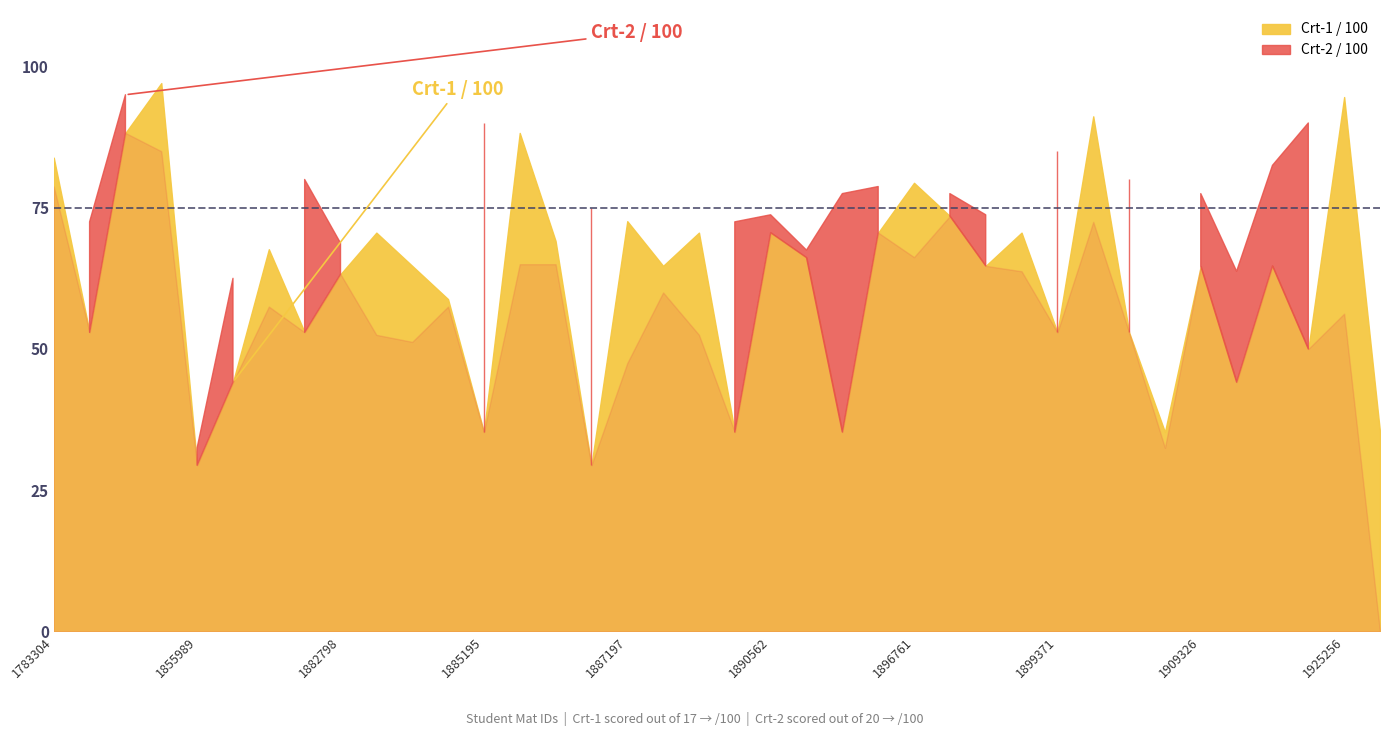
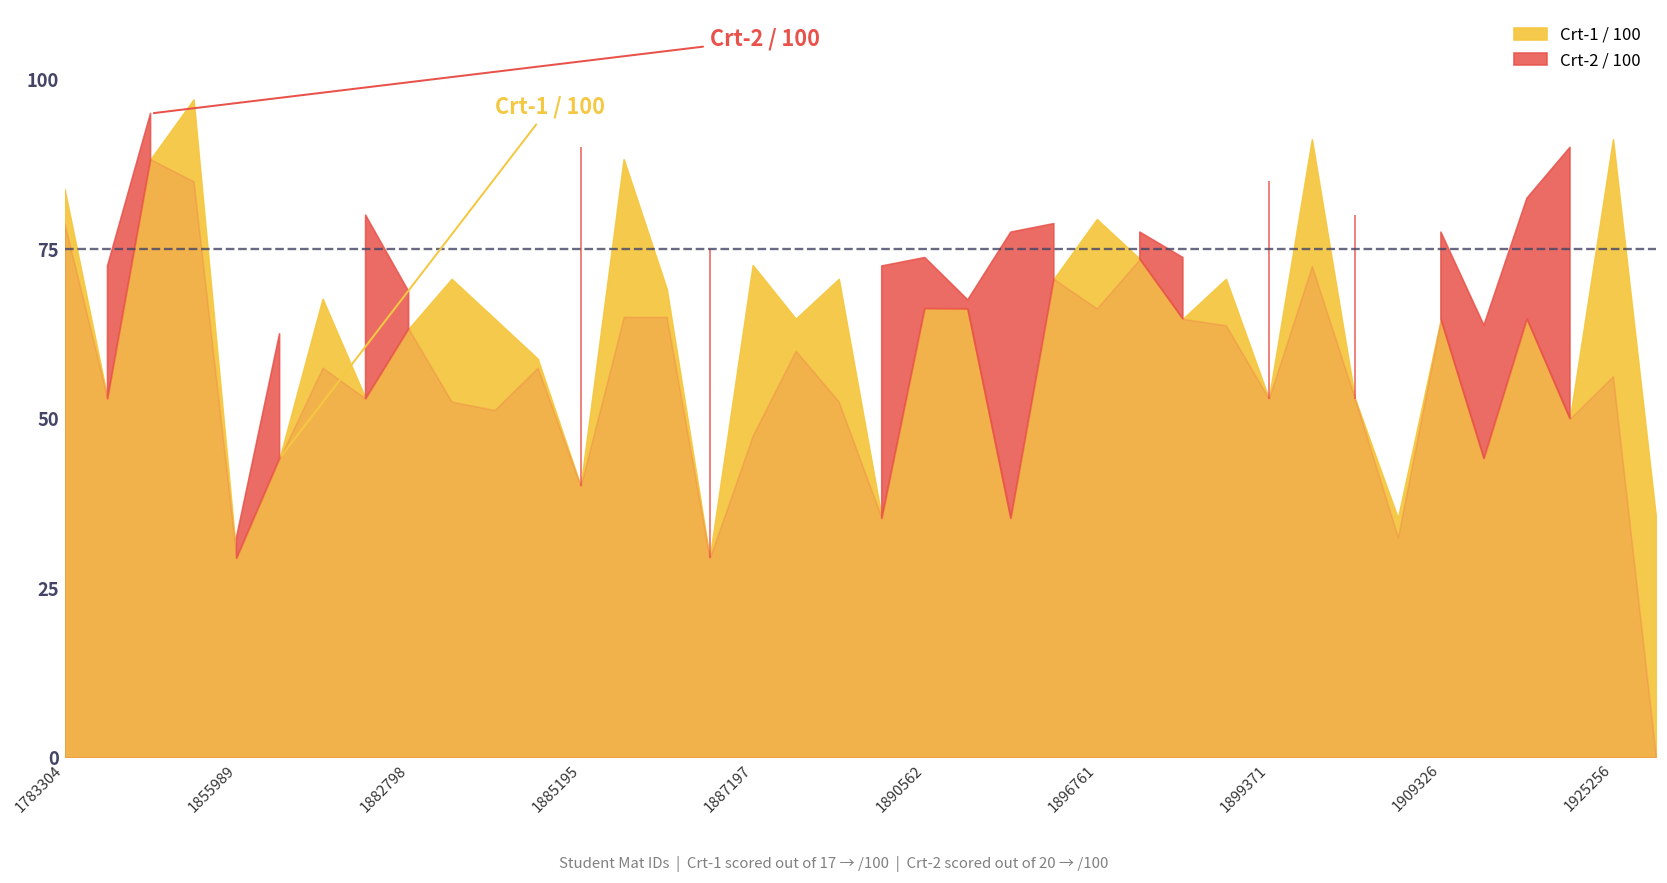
  {
    "Crt-1 / 100": {
      "1783304": 84,
-     "1885195": 35,
+     "1885195": 40,
      "1887197": 73,
-     "1890562": 71,
+     "1890562": 66,
      "1896761": 79,
-     "1925256": 95
+     "1925256": 91
    }
  }
